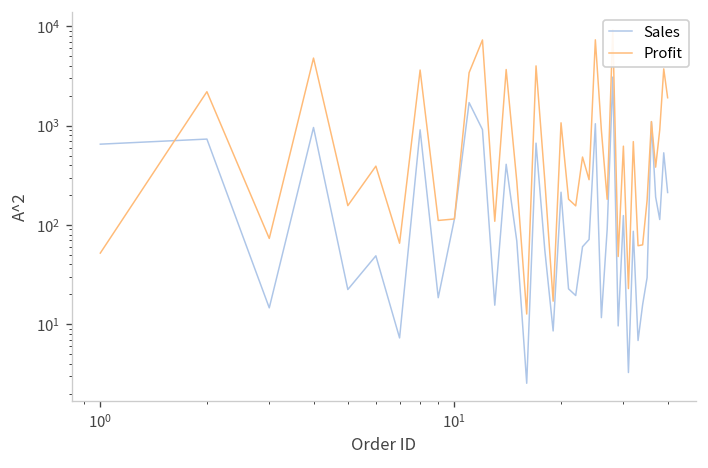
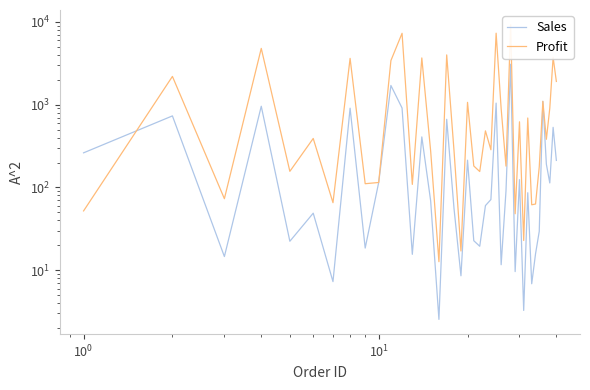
  {
    "Sales": {
-     "10^0": 700
+     "10^0": 260
    },
    "Profit": {
      "10^0": 50
    }
  }
